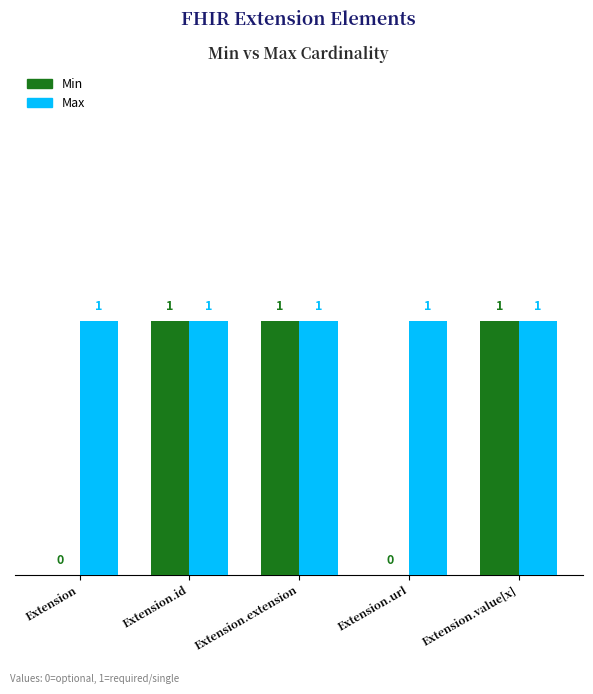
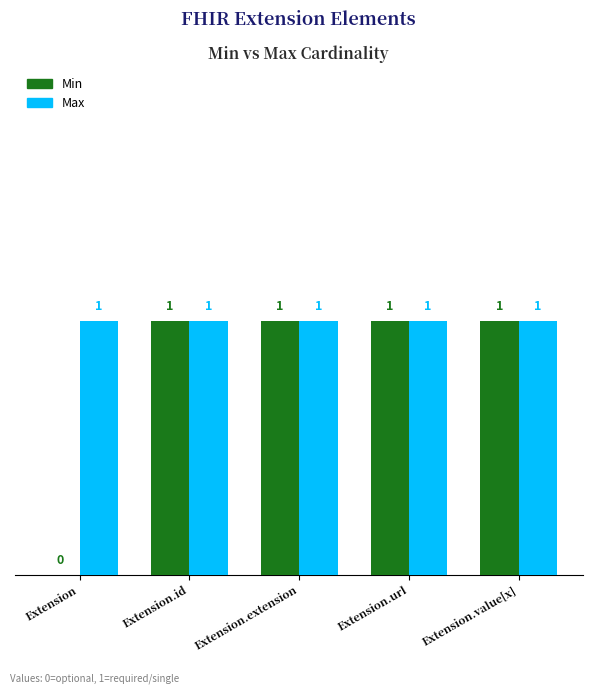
  {
    "Min": {
      "Extension": 0,
      "Extension.id": 1,
      "Extension.extension": 1,
-     "Extension.url": 0,
+     "Extension.url": 1,
      "Extension.value[x]": 1
    },
    "Max": {
      "Extension": 1,
      "Extension.id": 1,
      "Extension.extension": 1,
      "Extension.url": 1,
      "Extension.value[x]": 1
    }
  }
